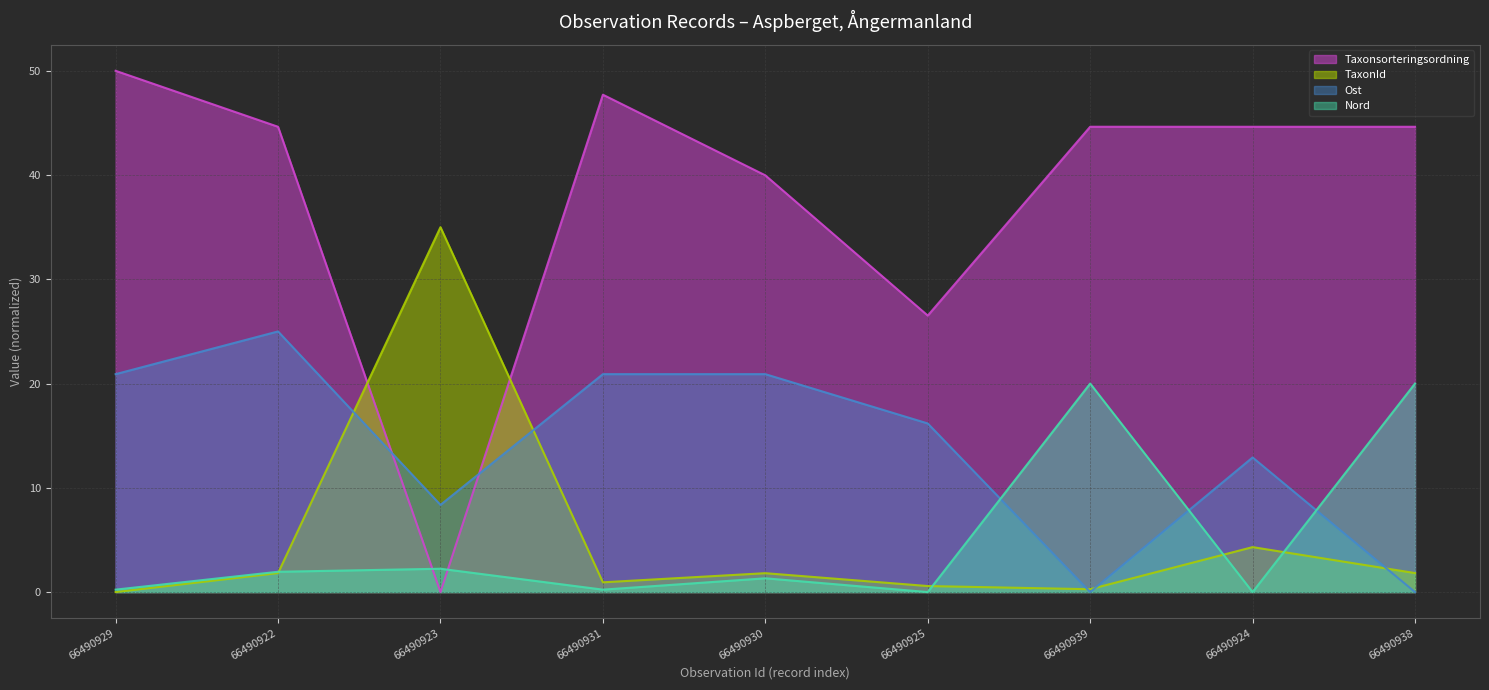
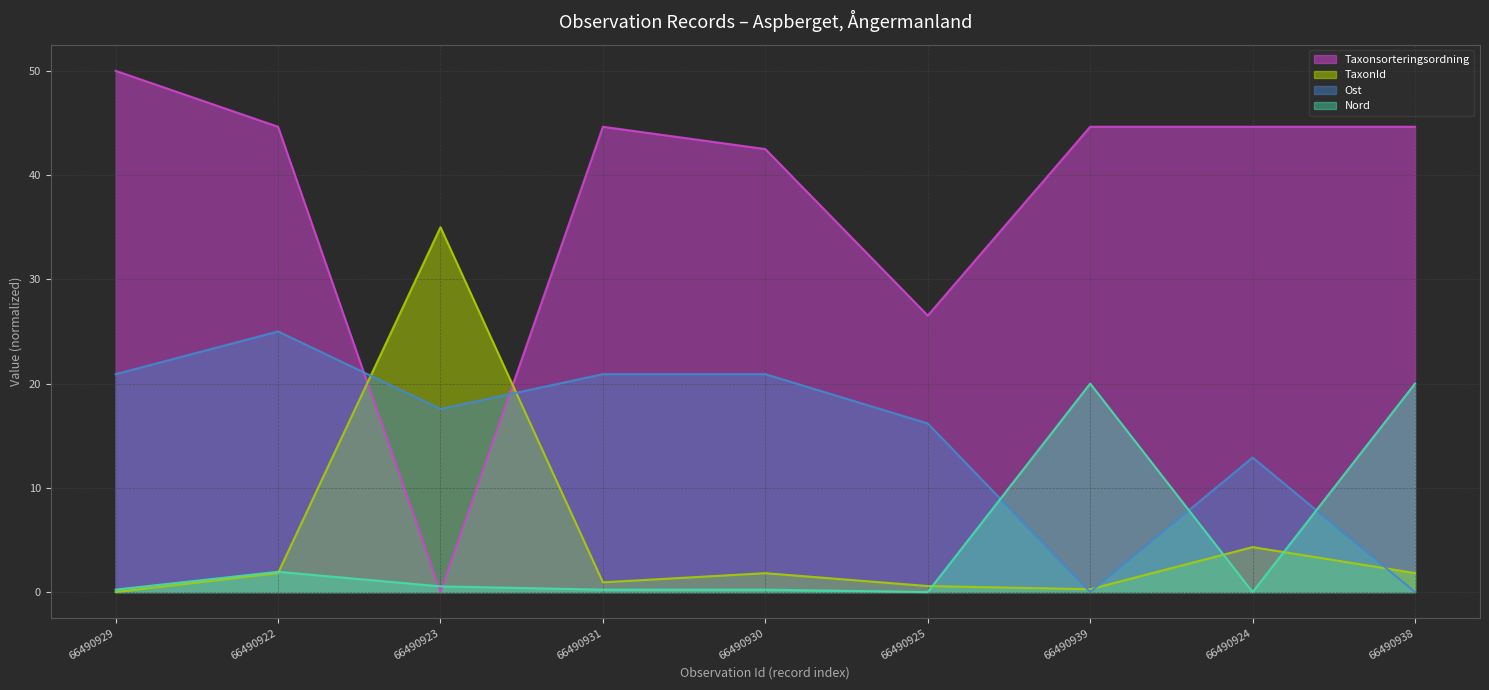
  {
    "Taxonsorteringsordning": {
      "66490929": 50.0,
      "66490922": 44.6,
      "66490923": 0.0,
-     "66490931": 47.7,
-     "66490930": 40.0,
+     "66490931": 44.6,
+     "66490930": 42.5,
      "66490925": 26.5,
      "66490939": 44.6,
      "66490924": 44.6,
      "66490938": 44.6
    },
    "TaxonId": {
      "66490923": 35.0,
      "66490931": 0.9,
      "66490930": 1.8,
      "66490925": 0.6,
      "66490939": 0.3,
      "66490924": 4.3,
      "66490938": 1.8
    },
    "Ost": {
      "66490929": 20.9,
      "66490922": 25.0,
-     "66490923": 8.4,
+     "66490923": 17.6,
      "66490931": 20.9,
      "66490930": 20.9,
      "66490925": 16.2,
      "66490939": 0.0,
      "66490924": 12.9,
      "66490938": 0.0
    },
    "Nord": {
-     "66490923": 2.2,
+     "66490923": 0.5,
      "66490931": 0.2,
-     "66490930": 1.3,
+     "66490930": 0.2,
      "66490925": 0.0,
      "66490939": 20.0,
      "66490924": 0.0,
      "66490938": 20.0
    }
  }
